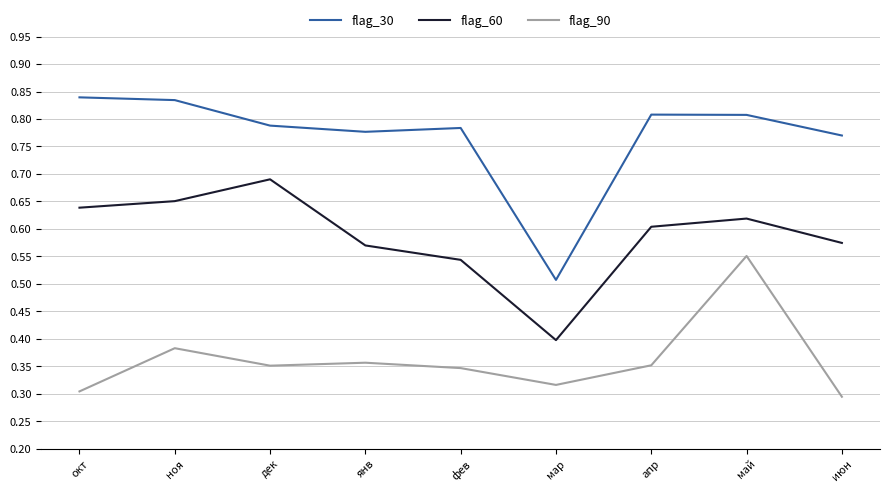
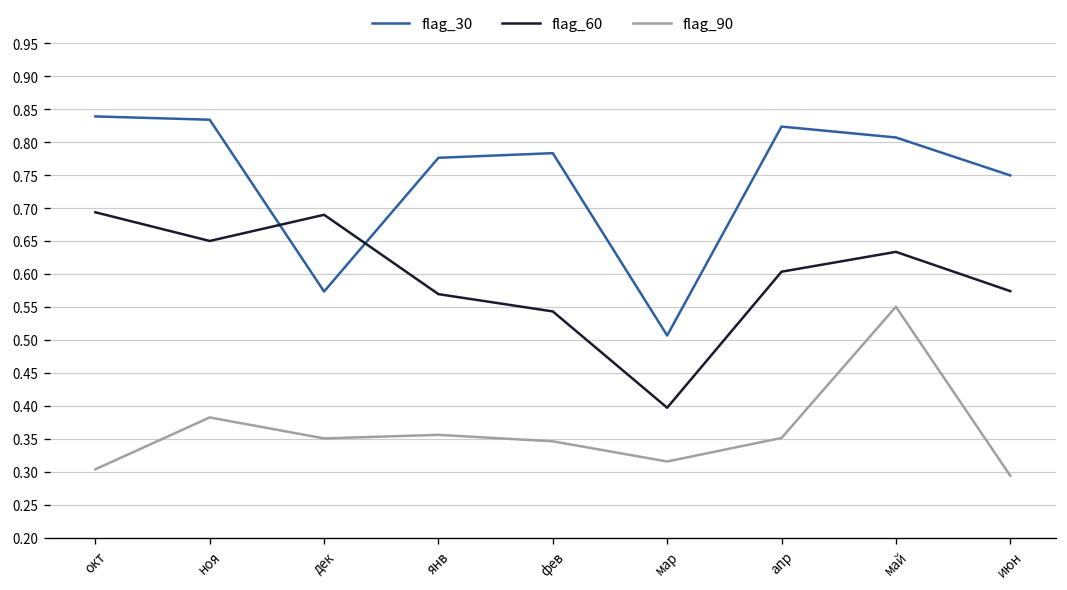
  {
    "flag_30": {
      "окт": 0.84,
      "ноя": 0.83,
-     "дек": 0.79,
+     "дек": 0.57,
      "янв": 0.78,
      "фев": 0.78,
      "мар": 0.51,
-     "апр": 0.81,
+     "апр": 0.82,
      "май": 0.81,
-     "июн": 0.77
+     "июн": 0.75
    },
    "flag_60": {
-     "окт": 0.64,
+     "окт": 0.69,
      "ноя": 0.65,
      "дек": 0.69,
      "янв": 0.57,
      "фев": 0.54,
      "мар": 0.40,
      "апр": 0.60,
-     "май": 0.62,
+     "май": 0.63,
      "июн": 0.57
    },
    "flag_90": {
      "окт": 0.30,
      "ноя": 0.38,
      "дек": 0.35,
      "янв": 0.36,
      "фев": 0.35,
      "мар": 0.32,
      "апр": 0.35,
      "май": 0.55,
      "июн": 0.29
    }
  }
